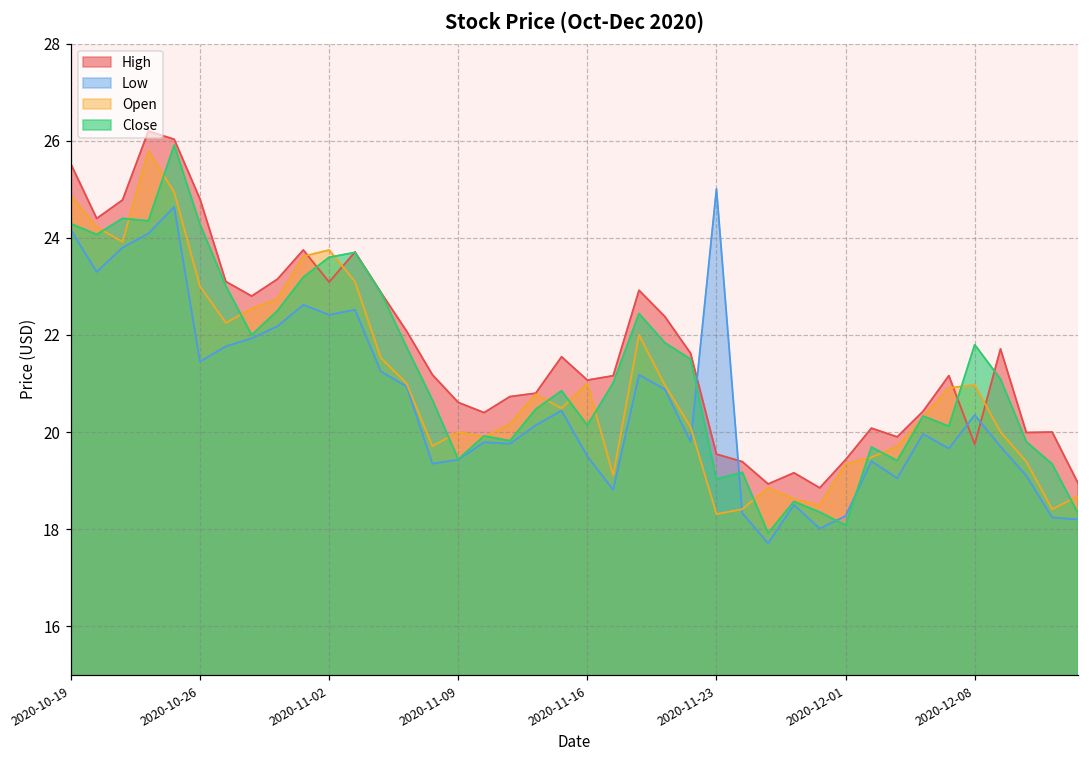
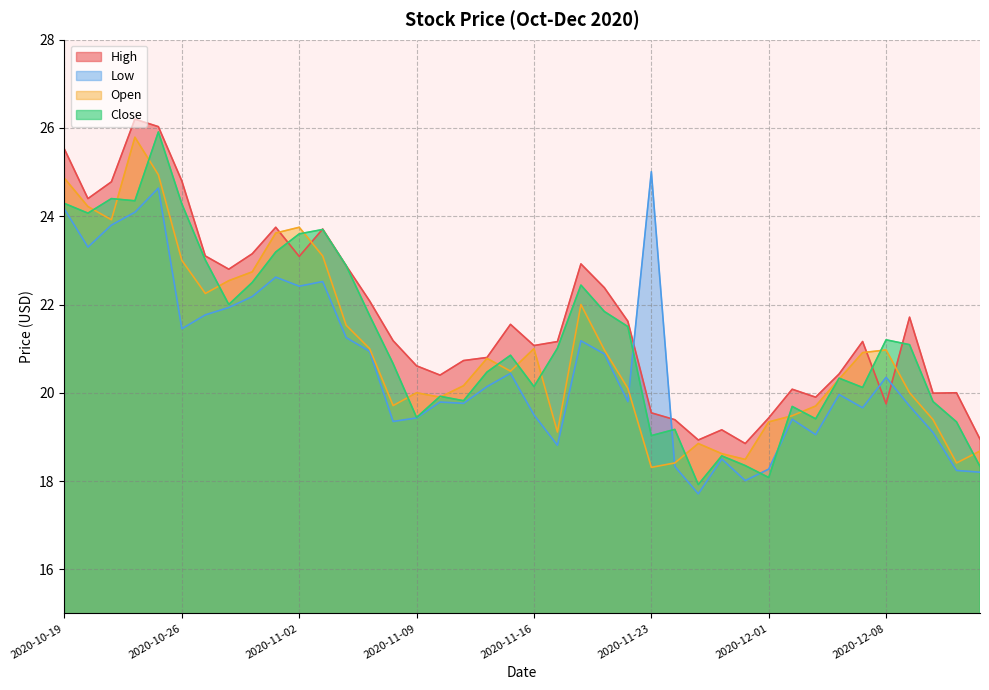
  {
    "High": {
      "2020-10-19": 25.5,
      "2020-10-26": 24.8,
      "2020-11-02": 23.1,
      "2020-11-09": 20.6,
      "2020-11-16": 21.1,
      "2020-11-23": 19.5,
      "2020-12-01": 19.4,
      "2020-12-08": 19.8
    },
    "Low": {
      "2020-10-19": 24.2,
      "2020-10-26": 21.5,
      "2020-11-02": 22.4,
      "2020-11-16": 19.5,
      "2020-11-23": 25.0,
      "2020-12-01": 18.3,
      "2020-12-08": 20.4
    },
    "Open": {
      "2020-10-19": 24.9,
      "2020-10-26": 23.0,
      "2020-11-02": 23.8,
      "2020-11-09": 20.0,
      "2020-11-16": 21.0,
      "2020-11-23": 18.3,
      "2020-12-01": 19.3,
      "2020-12-08": 21.0
    },
    "Close": {
      "2020-10-19": 24.3,
      "2020-10-26": 24.3,
      "2020-11-02": 23.6,
      "2020-11-16": 20.1,
      "2020-11-23": 19.0,
      "2020-12-01": 18.1,
-     "2020-12-08": 21.8
+     "2020-12-08": 21.2
    }
  }
